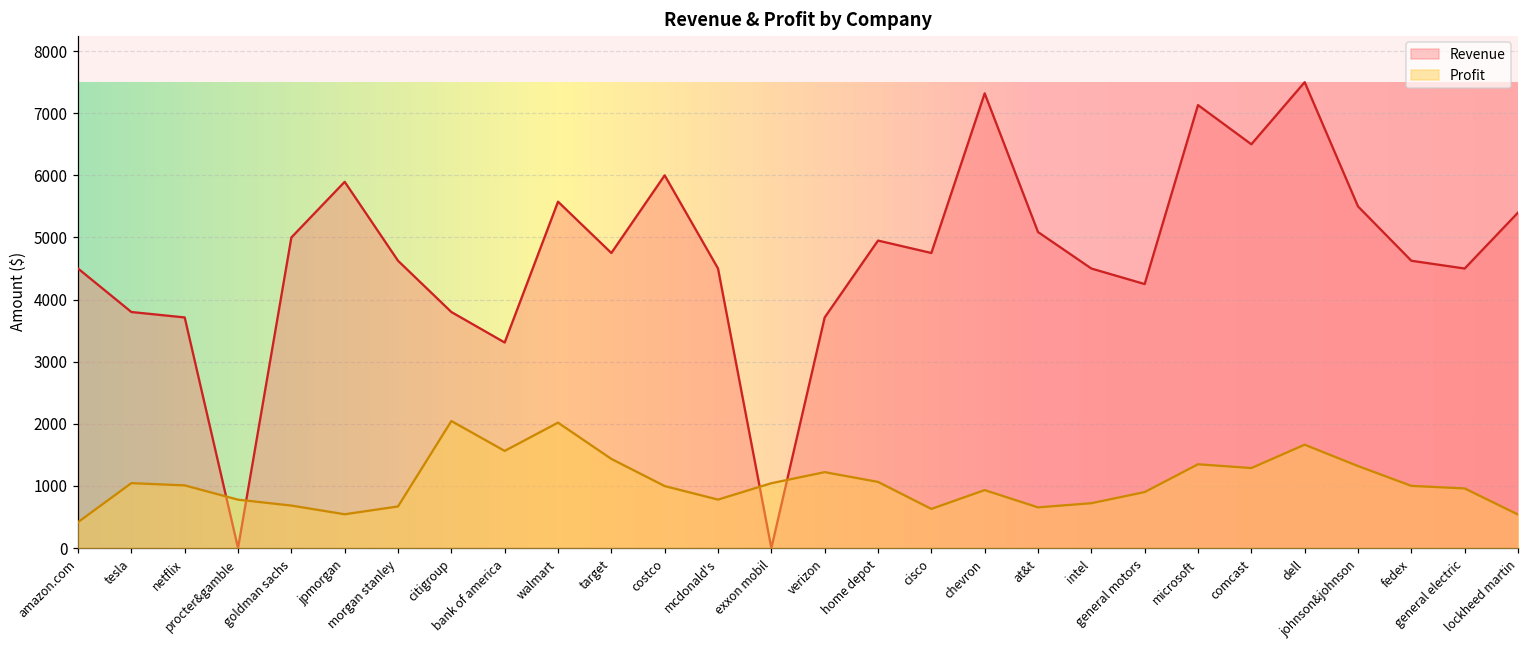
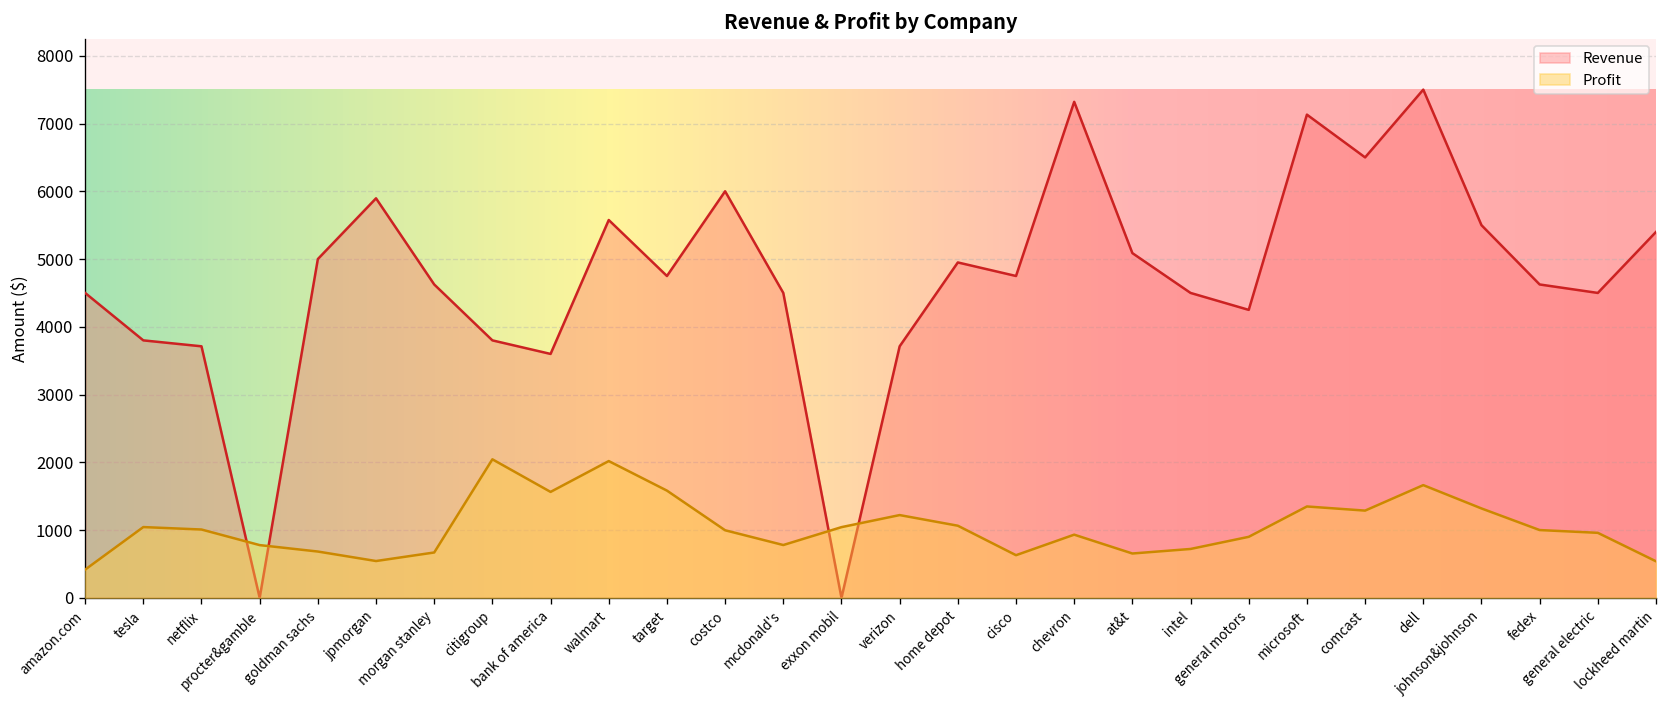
  {
    "Revenue": {
      "amazon.com": 4500,
      "tesla": 3800,
      "netflix": 3700,
      "procter&gamble": 0,
      "goldman sachs": 5000,
      "jpmorgan": 5900,
      "morgan stanley": 4600,
      "citigroup": 3800,
-     "bank of america": 3300,
+     "bank of america": 3600,
      "walmart": 5600,
      "target": 4800,
      "costco": 6000,
      "mcdonald's": 4500,
      "exxon mobil": 0,
      "verizon": 3700,
      "home depot": 5000,
      "cisco": 4800,
      "chevron": 7300,
      "at&t": 5100,
      "intel": 4500,
      "general motors": 4300,
      "microsoft": 7100,
      "comcast": 6500,
      "dell": 7500,
      "johnson&johnson": 5500,
      "fedex": 4600,
      "general electric": 4500,
      "lockheed martin": 5400
    },
    "Profit": {
      "amazon.com": 400,
      "tesla": 1000,
      "netflix": 1000,
      "procter&gamble": 800,
      "goldman sachs": 700,
      "jpmorgan": 500,
      "morgan stanley": 700,
      "citigroup": 2000,
      "bank of america": 1600,
      "walmart": 2000,
-     "target": 1400,
+     "target": 1600,
      "costco": 1000,
      "mcdonald's": 800,
      "exxon mobil": 1000,
      "verizon": 1200,
      "home depot": 1100,
      "cisco": 600,
      "chevron": 900,
      "at&t": 700,
      "intel": 700,
      "general motors": 900,
      "microsoft": 1300,
      "comcast": 1300,
      "dell": 1700,
      "johnson&johnson": 1300,
      "fedex": 1000,
      "general electric": 1000,
      "lockheed martin": 500
    }
  }
